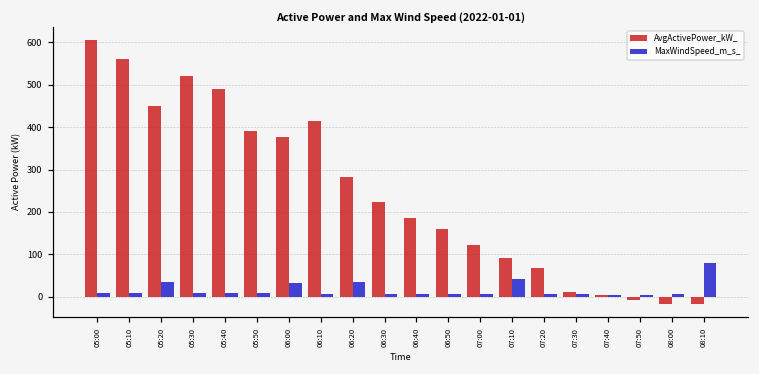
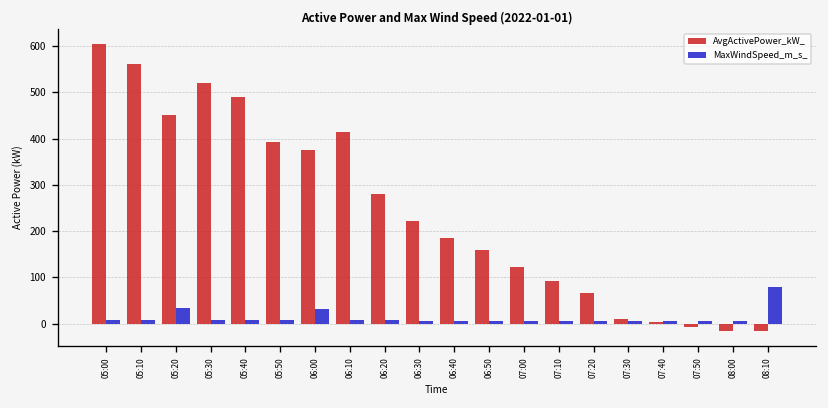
  {
    "AvgActivePower_kW_": {
      "05:00": 610,
      "05:10": 560,
      "05:20": 450,
      "05:30": 520,
      "05:40": 490,
      "05:50": 390,
      "06:00": 380,
      "06:10": 420,
      "06:20": 280,
      "06:30": 220,
      "06:40": 190,
      "06:50": 160,
      "07:00": 120,
      "07:10": 90,
      "07:20": 70,
      "07:30": 10,
      "07:50": -10,
      "08:00": -20,
      "08:10": -20
    },
    "MaxWindSpeed_m_s_": {
      "05:00": 10,
      "05:10": 10,
      "05:20": 30,
      "05:30": 10,
      "05:40": 10,
      "05:50": 10,
      "06:00": 30,
      "06:10": 10,
-     "06:20": 30,
+     "06:20": 10,
      "06:30": 10,
-     "07:10": 40,
+     "07:10": 10,
      "08:10": 80
    }
  }
